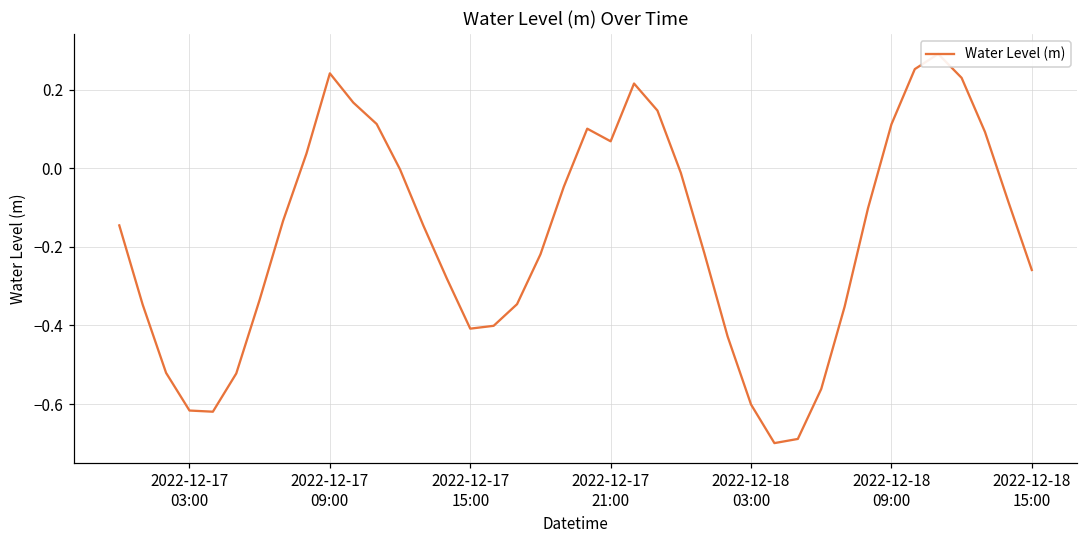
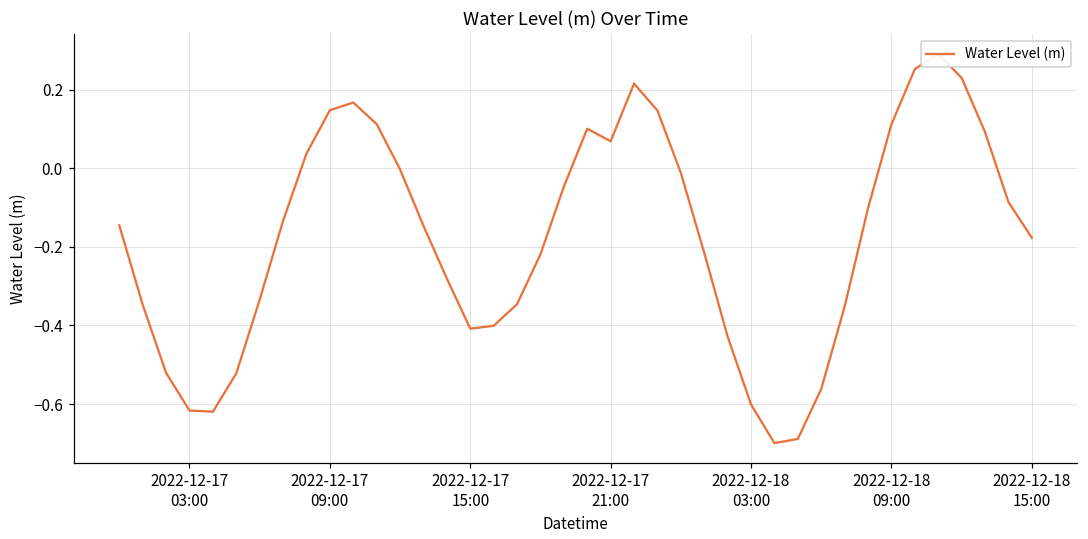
  {
    "2022-12-17 03:00": -0.62,
-   "2022-12-17 09:00": 0.24,
+   "2022-12-17 09:00": 0.15,
    "2022-12-17 15:00": -0.41,
    "2022-12-17 21:00": 0.07,
    "2022-12-18 03:00": -0.60,
    "2022-12-18 09:00": 0.11,
-   "2022-12-18 15:00": -0.26
+   "2022-12-18 15:00": -0.18
  }
